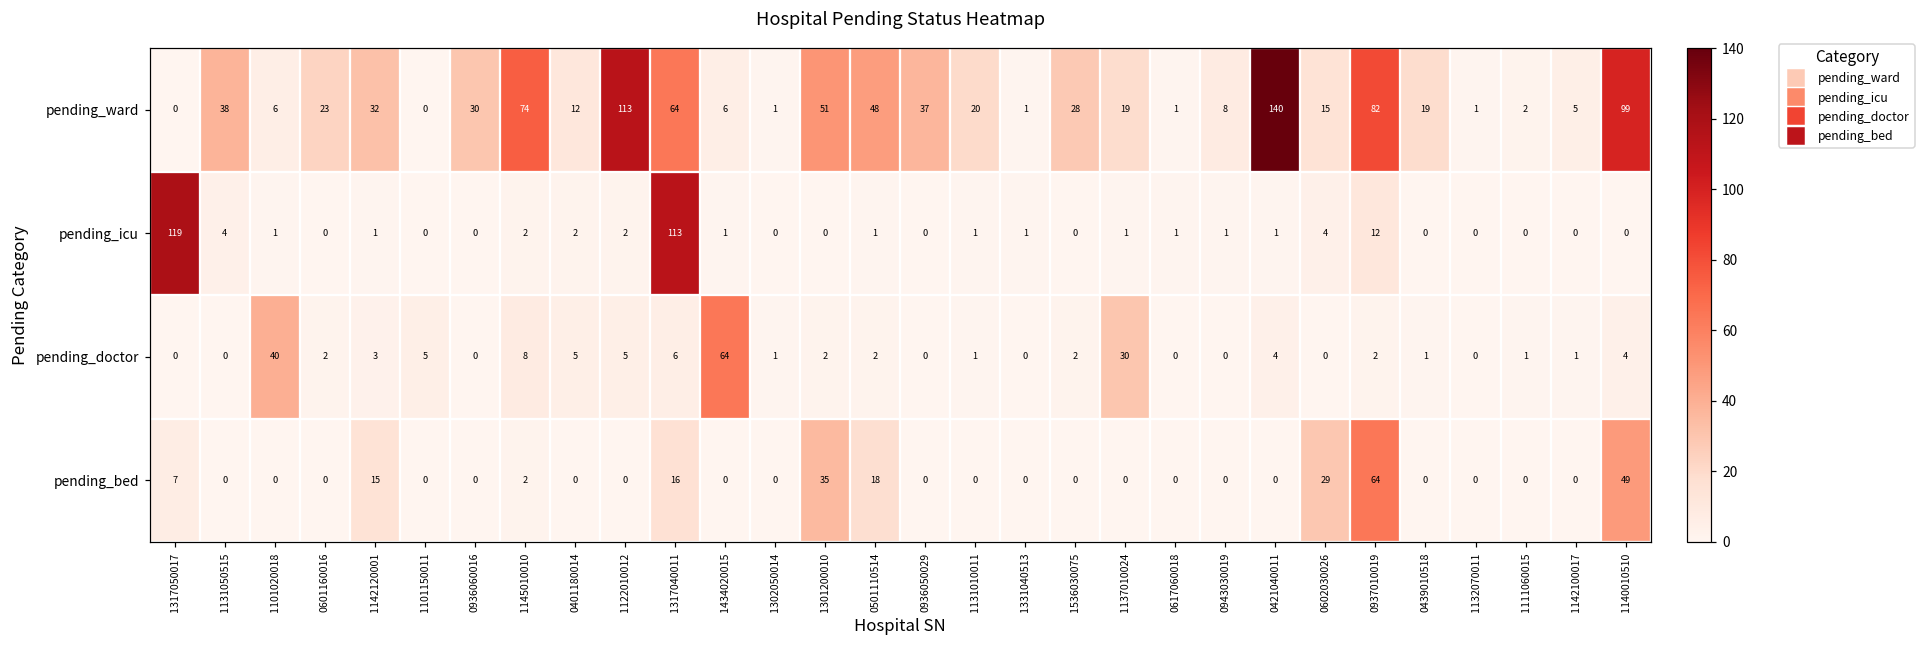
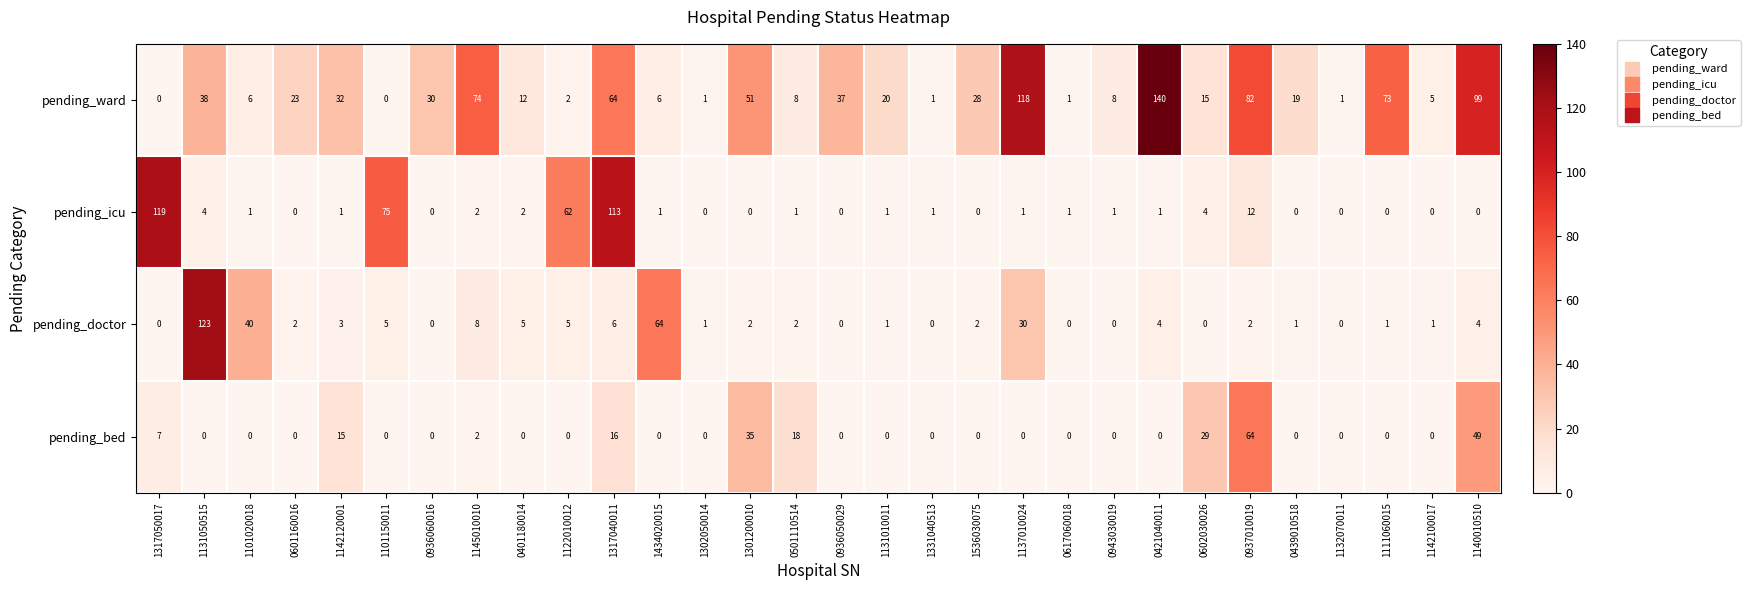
  {
    "pending_ward": {
      "1317050017": 0,
      "1131050515": 38,
      "1101020018": 6,
      "0601160016": 23,
      "1142120001": 32,
      "1101150011": 0,
      "0936060016": 30,
      "1145010010": 74,
      "0401180014": 12,
-     "1122010012": 113,
+     "1122010012": 2,
      "1317040011": 64,
      "1434020015": 6,
      "1302050014": 1,
      "1301200010": 51,
-     "0501110514": 48,
+     "0501110514": 8,
      "0936050029": 37,
      "1131010011": 20,
      "1331040513": 1,
      "1536030075": 28,
-     "1137010024": 19,
+     "1137010024": 118,
      "0617060018": 1,
      "0943030019": 8,
      "0421040011": 140,
      "0602030026": 15,
      "0937010019": 82,
      "0439010518": 19,
      "1132070011": 1,
-     "1111060015": 2,
+     "1111060015": 73,
      "1142100017": 5,
      "1140010510": 99
    },
    "pending_icu": {
      "1317050017": 119,
      "1131050515": 4,
      "1101020018": 1,
      "0601160016": 0,
      "1142120001": 1,
-     "1101150011": 0,
+     "1101150011": 75,
      "0936060016": 0,
      "1145010010": 2,
      "0401180014": 2,
-     "1122010012": 2,
+     "1122010012": 62,
      "1317040011": 113,
      "1434020015": 1,
      "1302050014": 0,
      "1301200010": 0,
      "0501110514": 1,
      "0936050029": 0,
      "1131010011": 1,
      "1331040513": 1,
      "1536030075": 0,
      "1137010024": 1,
      "0617060018": 1,
      "0943030019": 1,
      "0421040011": 1,
      "0602030026": 4,
      "0937010019": 12,
      "0439010518": 0,
      "1132070011": 0,
      "1111060015": 0,
      "1142100017": 0,
      "1140010510": 0
    },
    "pending_doctor": {
      "1317050017": 0,
-     "1131050515": 0,
+     "1131050515": 123,
      "1101020018": 40,
      "0601160016": 2,
      "1142120001": 3,
      "1101150011": 5,
      "0936060016": 0,
      "1145010010": 8,
      "0401180014": 5,
      "1122010012": 5,
      "1317040011": 6,
      "1434020015": 64,
      "1302050014": 1,
      "1301200010": 2,
      "0501110514": 2,
      "0936050029": 0,
      "1131010011": 1,
      "1331040513": 0,
      "1536030075": 2,
      "1137010024": 30,
      "0617060018": 0,
      "0943030019": 0,
      "0421040011": 4,
      "0602030026": 0,
      "0937010019": 2,
      "0439010518": 1,
      "1132070011": 0,
      "1111060015": 1,
      "1142100017": 1,
      "1140010510": 4
    },
    "pending_bed": {
      "1317050017": 7,
      "1131050515": 0,
      "1101020018": 0,
      "0601160016": 0,
      "1142120001": 15,
      "1101150011": 0,
      "0936060016": 0,
      "1145010010": 2,
      "0401180014": 0,
      "1122010012": 0,
      "1317040011": 16,
      "1434020015": 0,
      "1302050014": 0,
      "1301200010": 35,
      "0501110514": 18,
      "0936050029": 0,
      "1131010011": 0,
      "1331040513": 0,
      "1536030075": 0,
      "1137010024": 0,
      "0617060018": 0,
      "0943030019": 0,
      "0421040011": 0,
      "0602030026": 29,
      "0937010019": 64,
      "0439010518": 0,
      "1132070011": 0,
      "1111060015": 0,
      "1142100017": 0,
      "1140010510": 49
    }
  }
